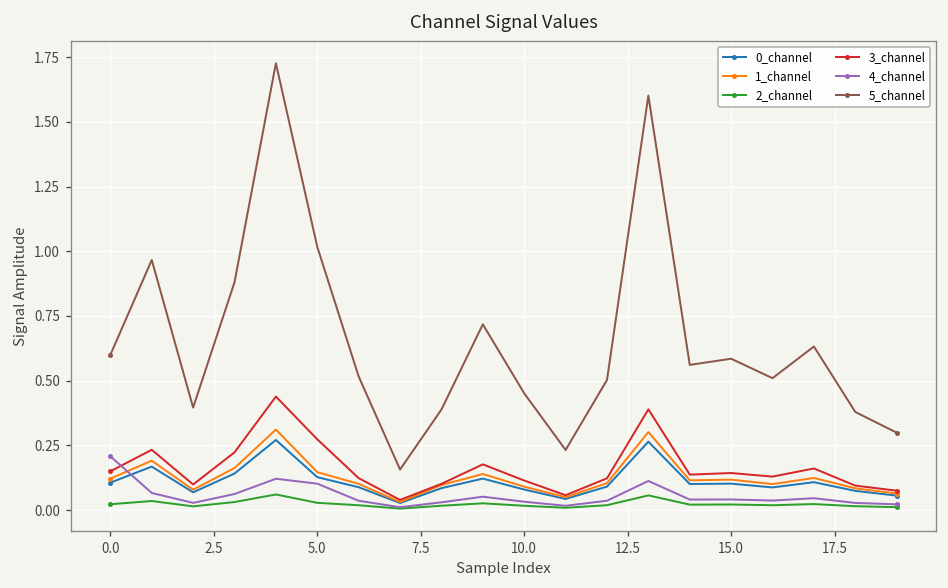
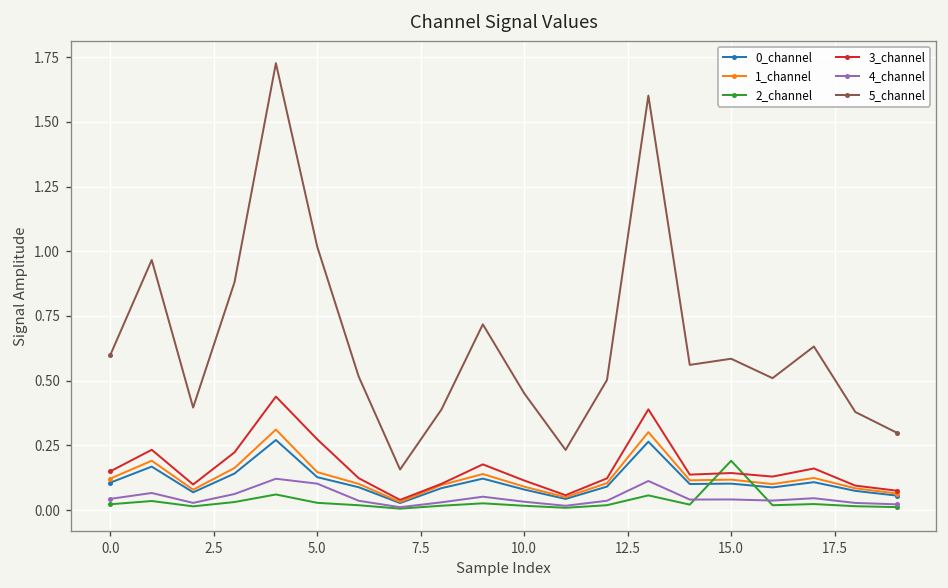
  {
    "0_channel": {
      "0.0": 0.11,
      "5.0": 0.13,
      "15.0": 0.10
    },
    "1_channel": {
      "0.0": 0.12,
      "5.0": 0.15,
      "15.0": 0.12
    },
    "2_channel": {
      "0.0": 0.02,
      "5.0": 0.03,
      "10.0": 0.02,
-     "15.0": 0.02
+     "15.0": 0.19
    },
    "3_channel": {
      "0.0": 0.15,
      "5.0": 0.27,
      "10.0": 0.11,
      "15.0": 0.14
    },
    "4_channel": {
-     "0.0": 0.21,
+     "0.0": 0.04,
      "5.0": 0.10,
      "10.0": 0.03,
      "15.0": 0.04
    },
    "5_channel": {
      "0.0": 0.60,
      "5.0": 1.02,
      "10.0": 0.45,
      "15.0": 0.58
    }
  }
